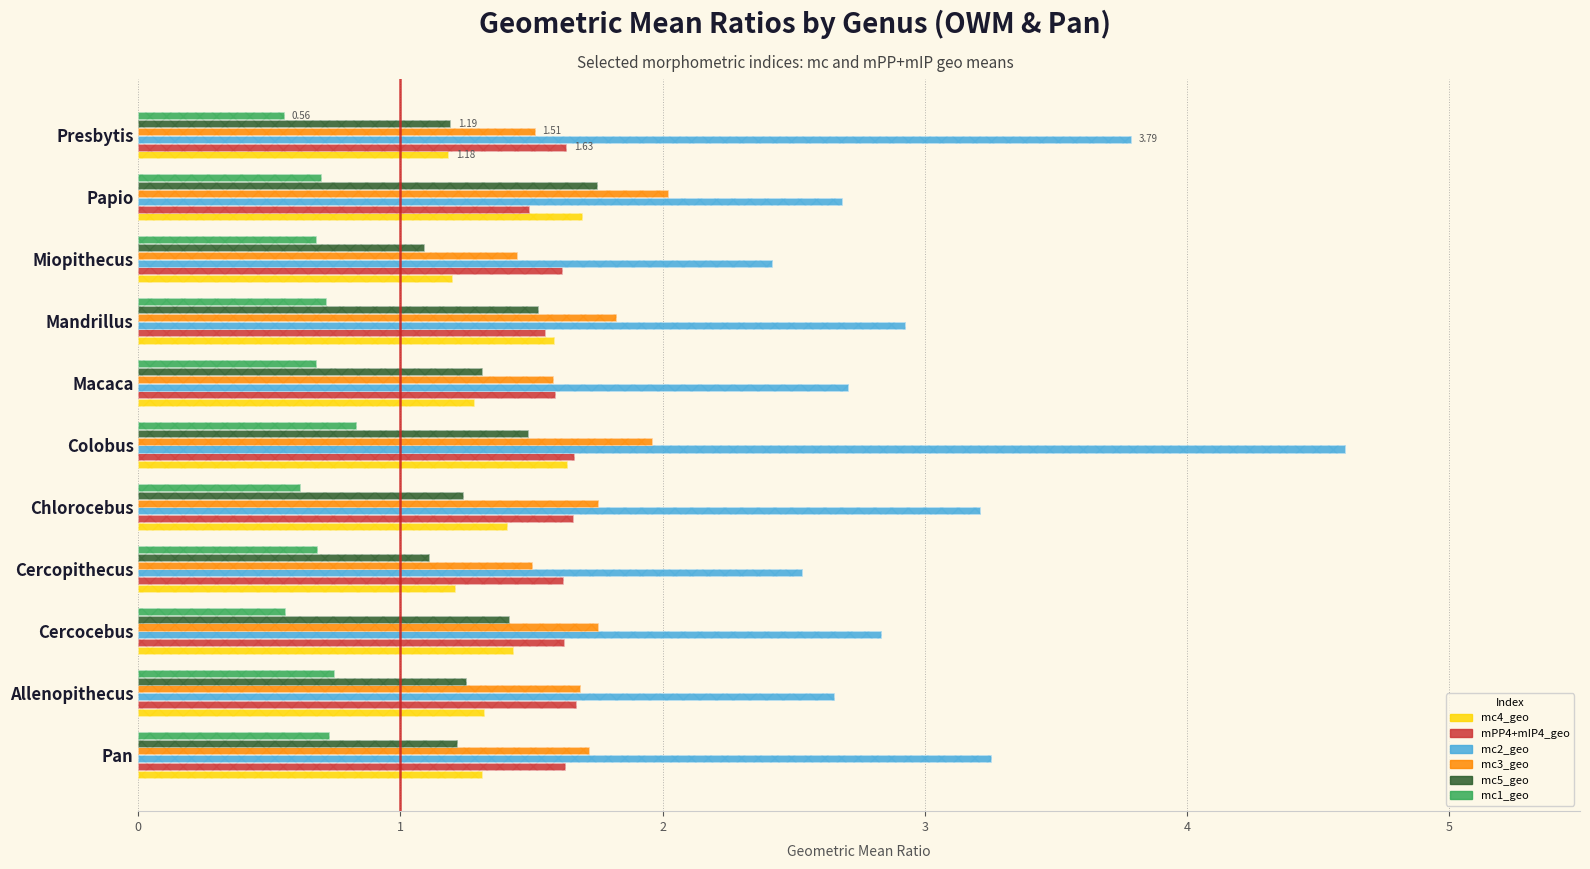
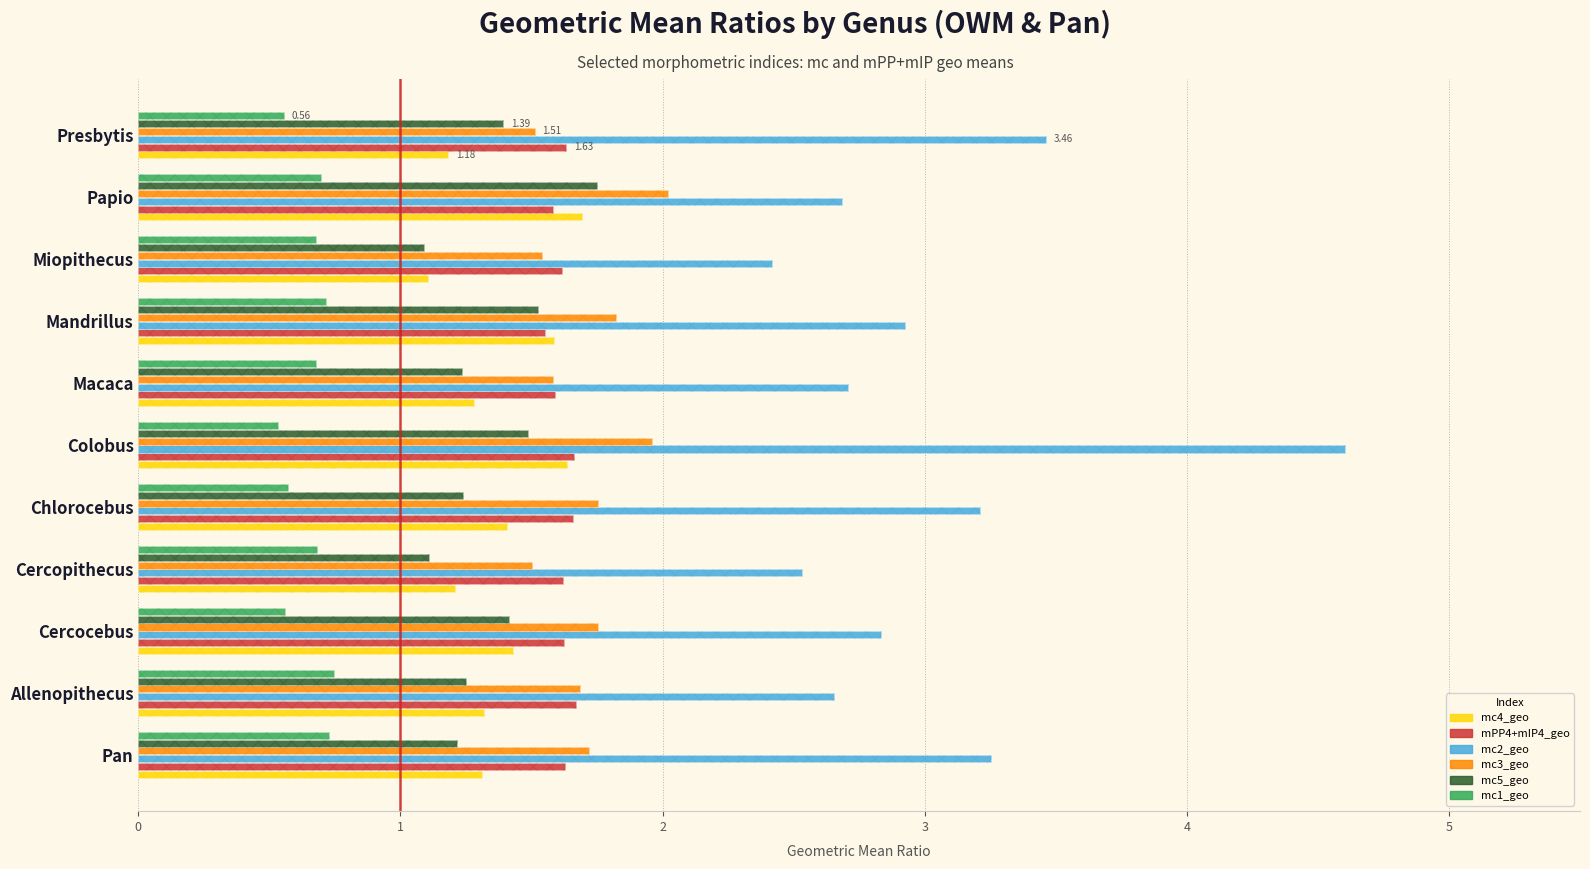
  {
    "mc4_geo": {
      "Papio": 1.69,
-     "Miopithecus": 1.20,
+     "Miopithecus": 1.11,
      "Mandrillus": 1.59,
      "Macaca": 1.28,
      "Colobus": 1.63,
      "Chlorocebus": 1.41,
      "Cercopithecus": 1.21,
      "Cercocebus": 1.43,
      "Allenopithecus": 1.32,
      "Pan": 1.31
    },
    "mPP4+mIP4_geo": {
-     "Papio": 1.49,
+     "Papio": 1.58,
      "Miopithecus": 1.62,
      "Mandrillus": 1.55,
      "Macaca": 1.59,
      "Colobus": 1.66,
      "Chlorocebus": 1.66,
      "Cercopithecus": 1.62,
      "Cercocebus": 1.62,
      "Allenopithecus": 1.67,
      "Pan": 1.63
    },
    "mc2_geo": {
-     "Presbytis": 3.79
+     "Presbytis": 3.46
    },
    "mc3_geo": {
      "Papio": 2.02,
-     "Miopithecus": 1.44,
+     "Miopithecus": 1.54,
      "Mandrillus": 1.82,
      "Macaca": 1.58,
      "Colobus": 1.96,
      "Chlorocebus": 1.75,
      "Cercopithecus": 1.50,
      "Cercocebus": 1.75,
      "Allenopithecus": 1.69,
      "Pan": 1.72
    },
    "mc5_geo": {
-     "Presbytis": 1.19,
-     "Macaca": 1.31
+     "Presbytis": 1.39,
+     "Macaca": 1.24
    },
    "mc1_geo": {
      "Papio": 0.70,
      "Miopithecus": 0.68,
      "Mandrillus": 0.71,
      "Macaca": 0.68,
-     "Colobus": 0.83,
-     "Chlorocebus": 0.61,
+     "Colobus": 0.53,
+     "Chlorocebus": 0.57,
      "Cercopithecus": 0.68,
      "Cercocebus": 0.56,
      "Allenopithecus": 0.75,
      "Pan": 0.73
    }
  }
